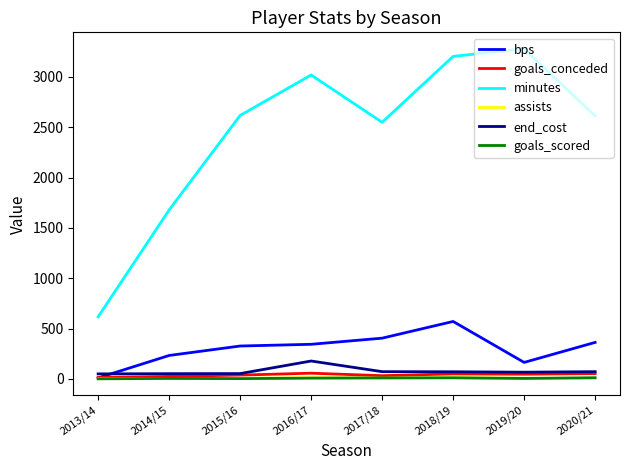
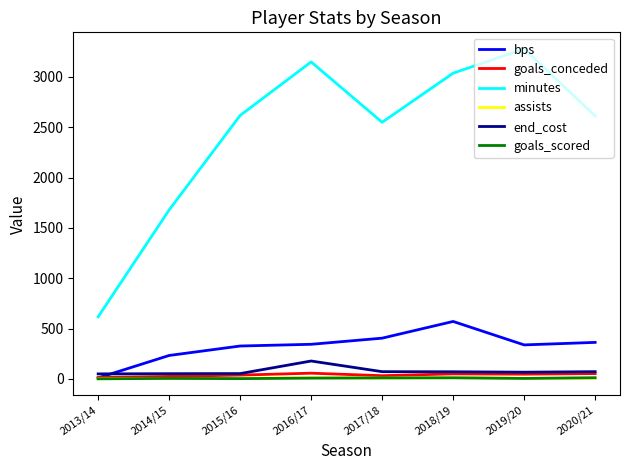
  {
    "bps": {
      "2014/15": 230,
      "2015/16": 330,
      "2016/17": 340,
      "2017/18": 400,
      "2018/19": 570,
-     "2019/20": 160,
+     "2019/20": 340,
      "2020/21": 360
    },
    "goals_conceded": {
      "2016/17": 60
    },
    "minutes": {
      "2013/14": 620,
      "2014/15": 1680,
      "2015/16": 2620,
-     "2016/17": 3020,
+     "2016/17": 3150,
      "2017/18": 2550,
-     "2018/19": 3200
+     "2018/19": 3040
    },
    "end_cost": {
      "2013/14": 50,
      "2014/15": 50,
      "2016/17": 180,
      "2017/18": 70
    }
  }
